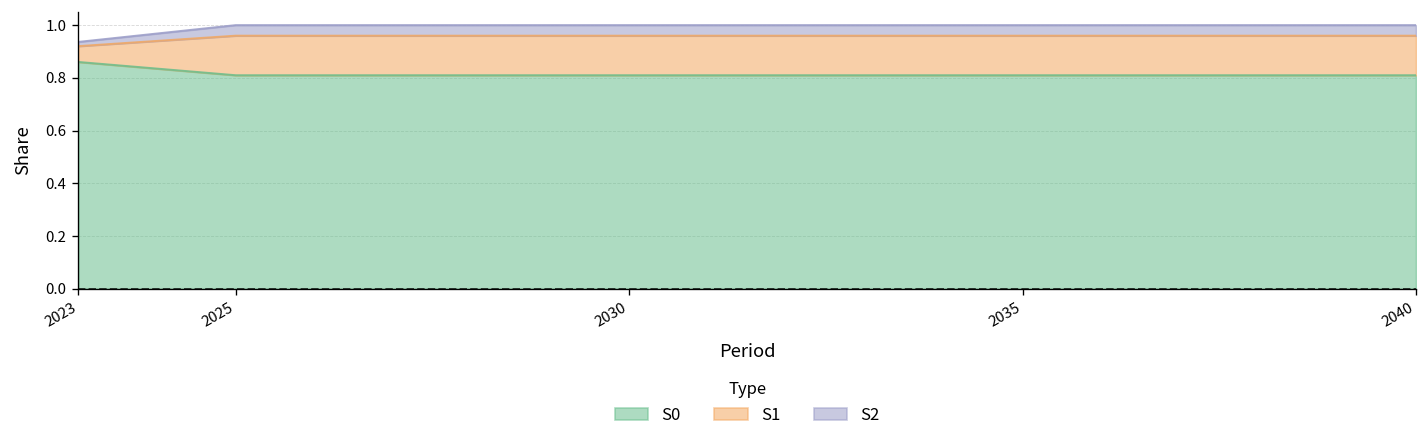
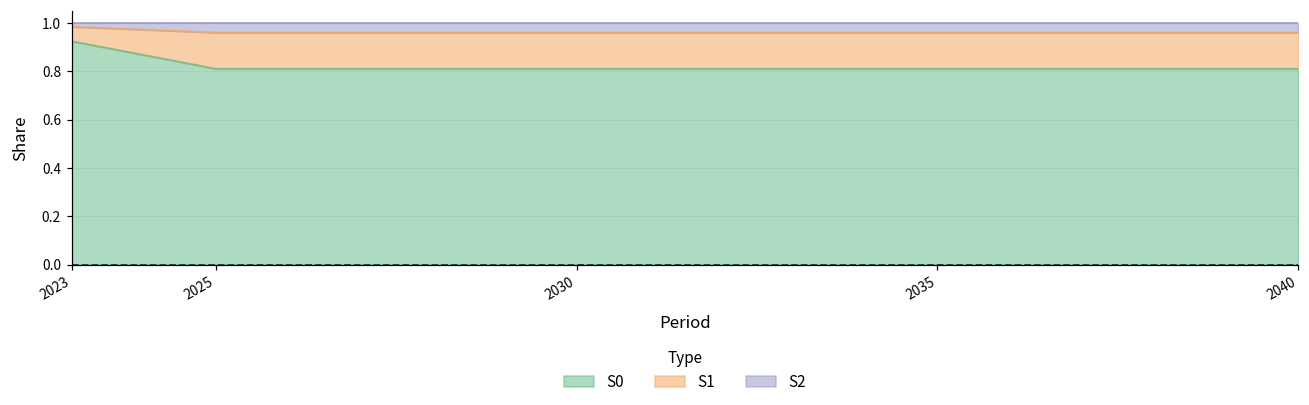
  {
    "S0": {
-     "2023": 0.86,
+     "2023": 0.92,
      "2025": 0.81,
      "2030": 0.81,
      "2035": 0.81,
      "2040": 0.81
    },
    "S1": {
      "2023": 0.06,
      "2025": 0.15,
      "2030": 0.15,
      "2035": 0.15,
      "2040": 0.15
    },
    "S2": {
      "2023": 0.02,
      "2025": 0.04,
      "2030": 0.04,
      "2035": 0.04,
      "2040": 0.04
    }
  }
